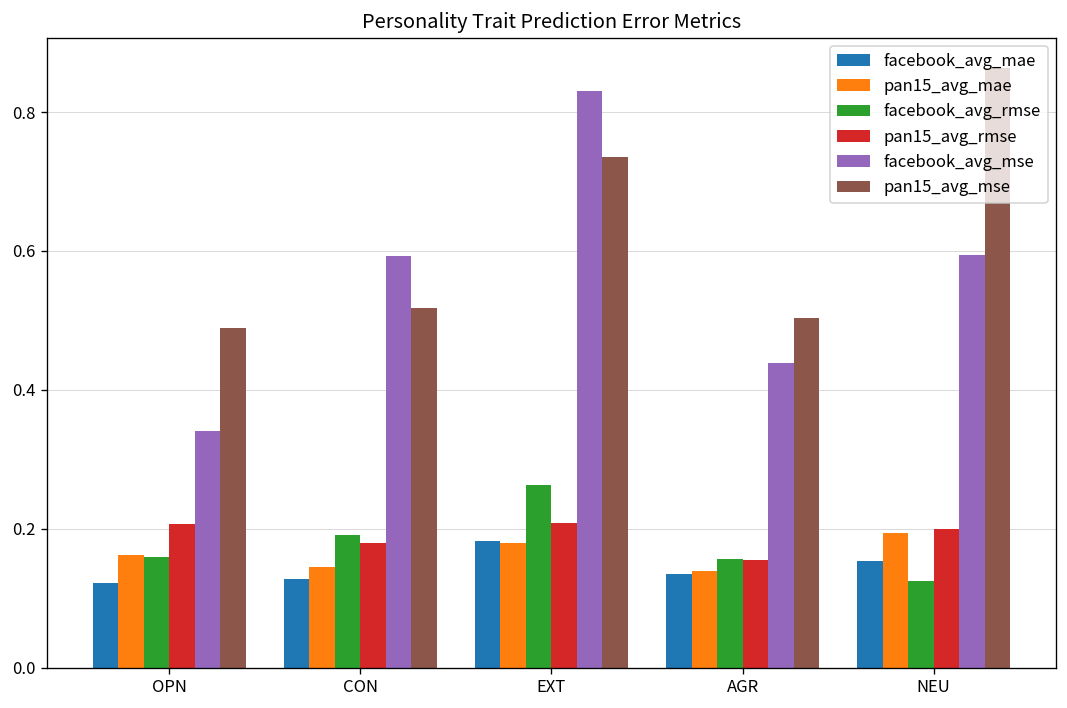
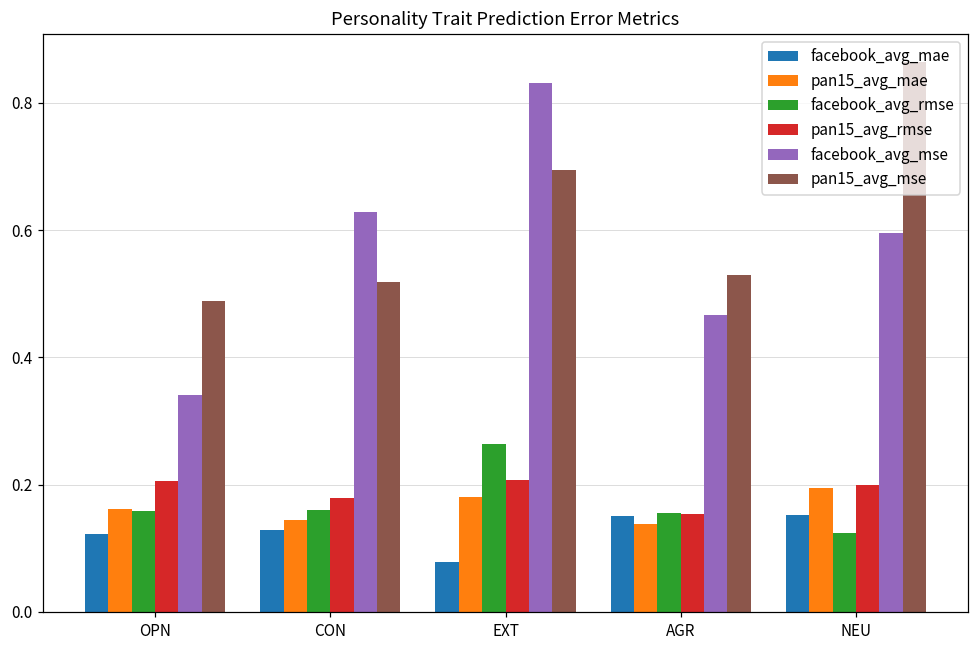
  {
    "facebook_avg_mae": {
      "OPN": 0.12,
      "CON": 0.13,
-     "EXT": 0.18,
-     "AGR": 0.13,
+     "EXT": 0.08,
+     "AGR": 0.15,
      "NEU": 0.15
    },
    "pan15_avg_mae": {
      "OPN": 0.16,
      "CON": 0.14,
      "EXT": 0.18,
      "AGR": 0.14,
      "NEU": 0.19
    },
    "facebook_avg_rmse": {
      "OPN": 0.16,
-     "CON": 0.19,
+     "CON": 0.16,
      "EXT": 0.26,
      "AGR": 0.16,
      "NEU": 0.12
    },
    "pan15_avg_rmse": {
      "OPN": 0.21,
      "CON": 0.18,
      "EXT": 0.21,
      "AGR": 0.15,
      "NEU": 0.20
    },
    "facebook_avg_mse": {
      "OPN": 0.34,
-     "CON": 0.59,
+     "CON": 0.63,
      "EXT": 0.83,
-     "AGR": 0.44,
+     "AGR": 0.47,
      "NEU": 0.59
    },
    "pan15_avg_mse": {
      "OPN": 0.49,
      "CON": 0.52,
-     "EXT": 0.73,
-     "AGR": 0.50
+     "EXT": 0.69,
+     "AGR": 0.53
    }
  }
